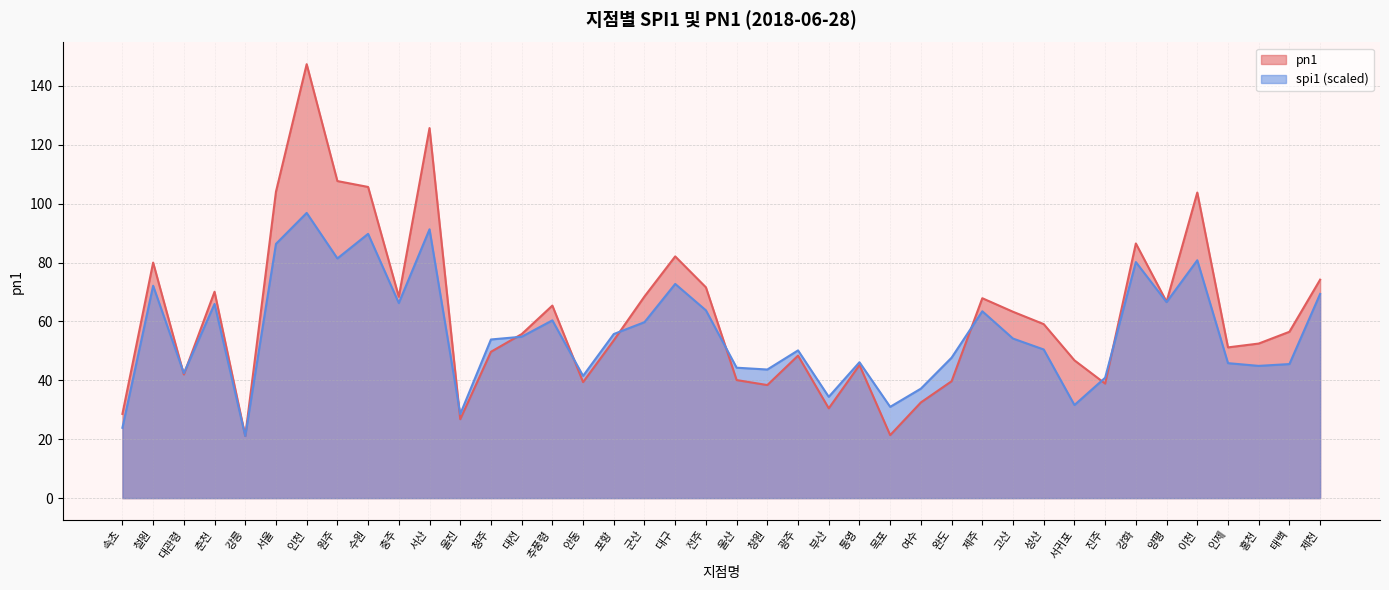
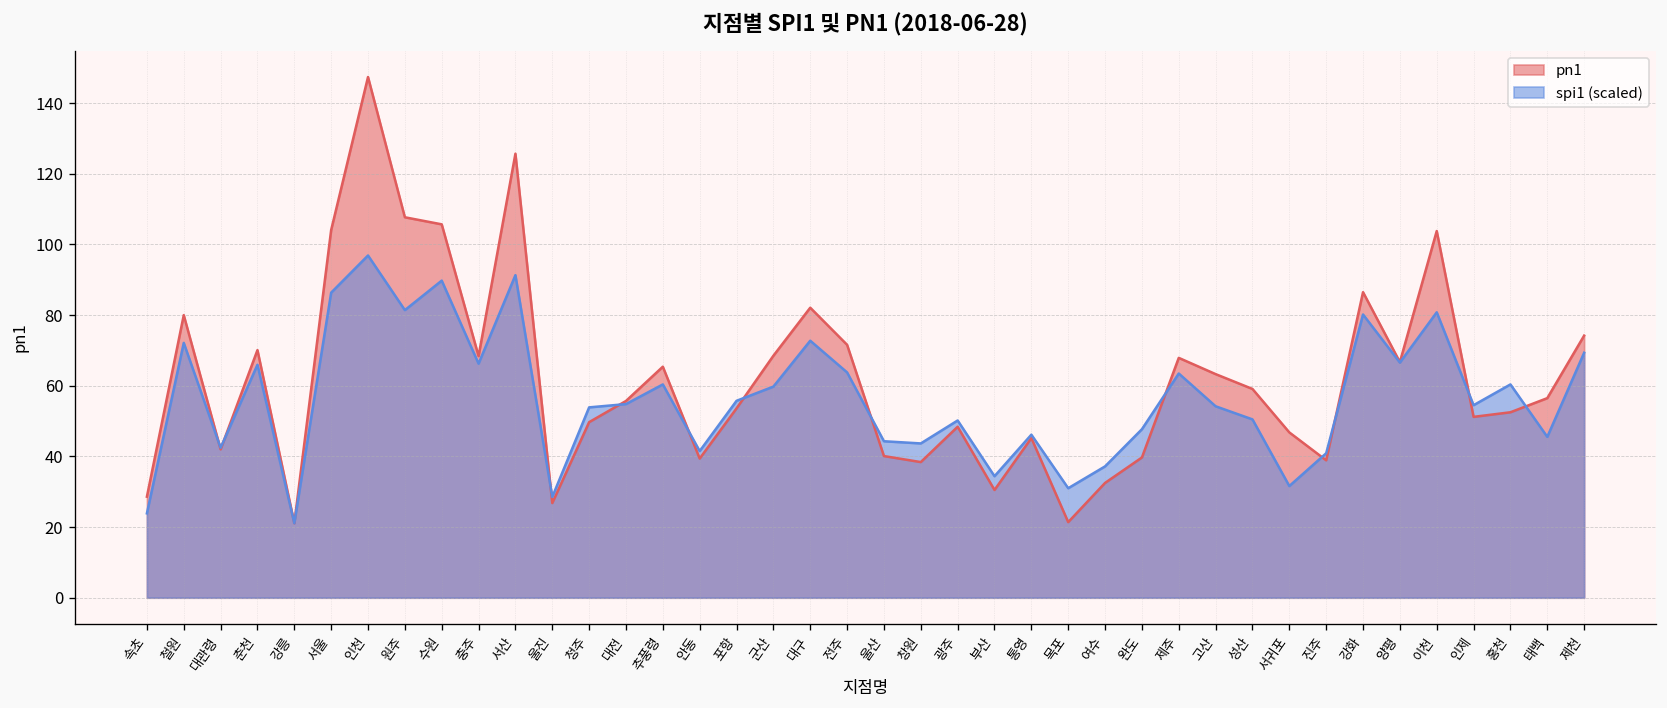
  {
    "pn1": {
      "속초": 29,
      "철원": 80,
      "춘천": 70,
      "서울": 104,
      "인천": 147,
      "원주": 108,
      "수원": 106,
      "충주": 68,
      "서산": 126,
      "울진": 27,
      "청주": 50,
      "대전": 56,
      "추풍령": 65,
      "안동": 39,
      "포항": 54,
      "군산": 69,
      "대구": 82,
      "전주": 72,
      "울산": 40,
      "창원": 38,
      "광주": 48,
      "부산": 31,
      "통영": 45,
      "목포": 21,
      "여수": 33,
      "완도": 40,
      "제주": 68,
      "고산": 63,
      "성산": 59,
      "서귀포": 47,
      "진주": 39,
      "강화": 87,
      "이천": 104,
      "인제": 51,
      "홍천": 53,
      "태백": 57,
      "제천": 74
    },
    "spi1 (scaled)": {
      "속초": 24,
      "철원": 72,
      "춘천": 66,
      "서울": 86,
      "인천": 97,
      "원주": 81,
      "수원": 90,
      "충주": 66,
      "서산": 91,
      "울진": 29,
      "청주": 54,
      "대전": 55,
      "추풍령": 60,
      "안동": 42,
      "포항": 56,
      "군산": 60,
      "대구": 73,
      "전주": 64,
      "울산": 44,
      "창원": 44,
      "광주": 50,
      "부산": 34,
      "통영": 46,
      "목포": 31,
      "여수": 37,
      "완도": 48,
      "제주": 63,
      "고산": 54,
      "성산": 50,
      "서귀포": 32,
      "진주": 41,
      "강화": 80,
      "이천": 81,
-     "인제": 46,
-     "홍천": 45,
+     "인제": 55,
+     "홍천": 60,
      "태백": 46,
      "제천": 69
    }
  }
